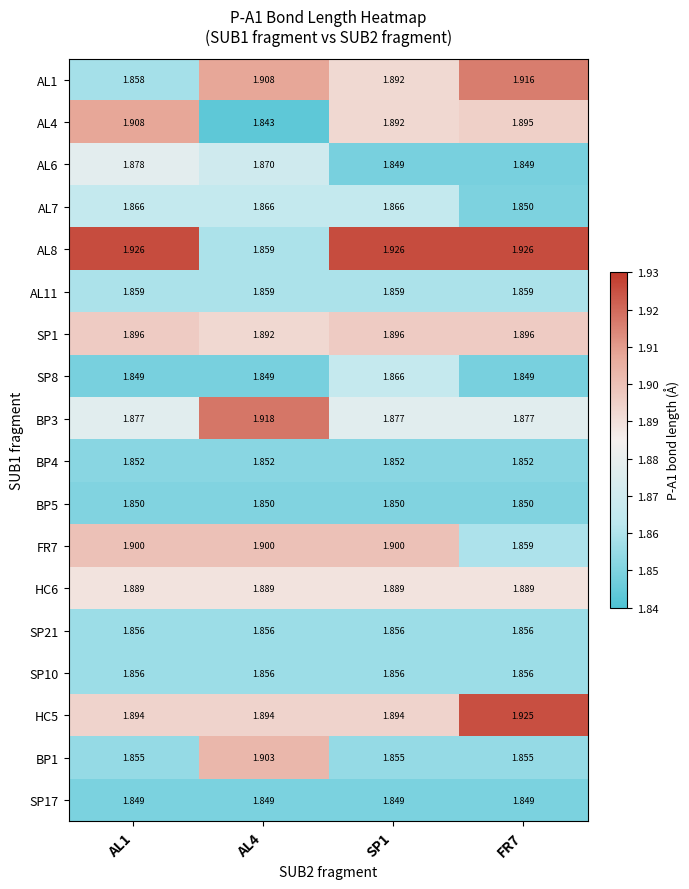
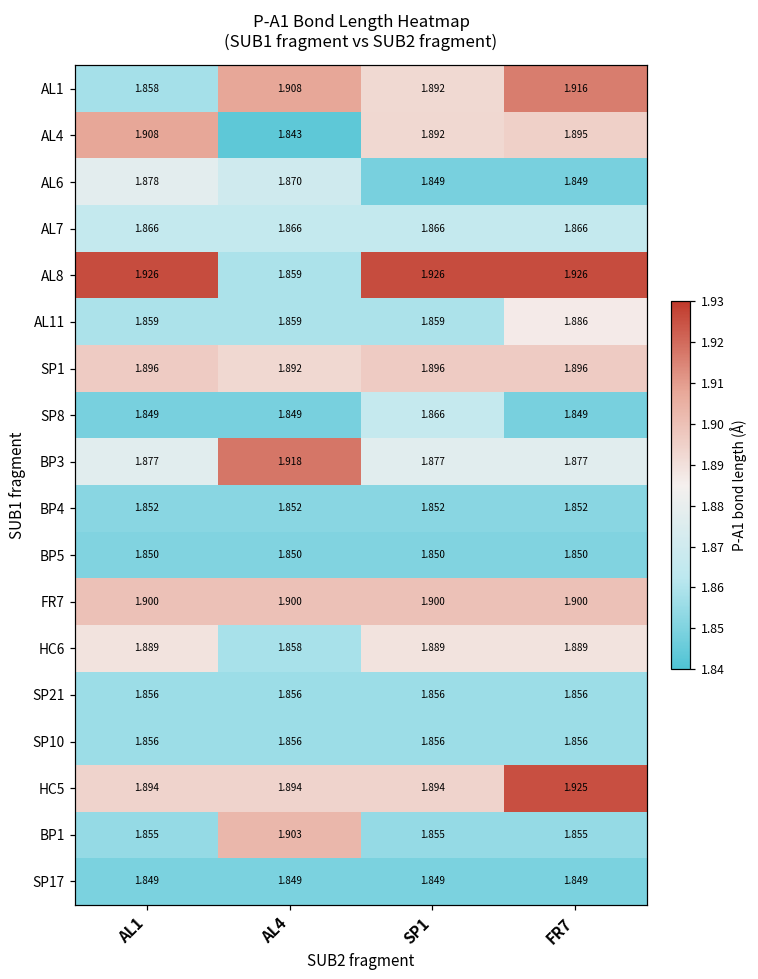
  {
    "AL1": {
      "AL1": 1.858,
      "AL4": 1.908,
      "SP1": 1.892,
      "FR7": 1.916
    },
    "AL4": {
      "AL1": 1.908,
      "AL4": 1.843,
      "SP1": 1.892,
      "FR7": 1.895
    },
    "AL6": {
      "AL1": 1.878,
      "AL4": 1.870,
      "SP1": 1.849,
      "FR7": 1.849
    },
    "AL7": {
      "AL1": 1.866,
      "AL4": 1.866,
      "SP1": 1.866,
-     "FR7": 1.850
+     "FR7": 1.866
    },
    "AL8": {
      "AL1": 1.926,
      "AL4": 1.859,
      "SP1": 1.926,
      "FR7": 1.926
    },
    "AL11": {
      "AL1": 1.859,
      "AL4": 1.859,
      "SP1": 1.859,
-     "FR7": 1.859
+     "FR7": 1.886
    },
    "SP1": {
      "AL1": 1.896,
      "AL4": 1.892,
      "SP1": 1.896,
      "FR7": 1.896
    },
    "SP8": {
      "AL1": 1.849,
      "AL4": 1.849,
      "SP1": 1.866,
      "FR7": 1.849
    },
    "BP3": {
      "AL1": 1.877,
      "AL4": 1.918,
      "SP1": 1.877,
      "FR7": 1.877
    },
    "BP4": {
      "AL1": 1.852,
      "AL4": 1.852,
      "SP1": 1.852,
      "FR7": 1.852
    },
    "BP5": {
      "AL1": 1.850,
      "AL4": 1.850,
      "SP1": 1.850,
      "FR7": 1.850
    },
    "FR7": {
      "AL1": 1.900,
      "AL4": 1.900,
      "SP1": 1.900,
-     "FR7": 1.859
+     "FR7": 1.900
    },
    "HC6": {
      "AL1": 1.889,
-     "AL4": 1.889,
+     "AL4": 1.858,
      "SP1": 1.889,
      "FR7": 1.889
    },
    "SP21": {
      "AL1": 1.856,
      "AL4": 1.856,
      "SP1": 1.856,
      "FR7": 1.856
    },
    "SP10": {
      "AL1": 1.856,
      "AL4": 1.856,
      "SP1": 1.856,
      "FR7": 1.856
    },
    "HC5": {
      "AL1": 1.894,
      "AL4": 1.894,
      "SP1": 1.894,
      "FR7": 1.925
    },
    "BP1": {
      "AL1": 1.855,
      "AL4": 1.903,
      "SP1": 1.855,
      "FR7": 1.855
    },
    "SP17": {
      "AL1": 1.849,
      "AL4": 1.849,
      "SP1": 1.849,
      "FR7": 1.849
    }
  }
